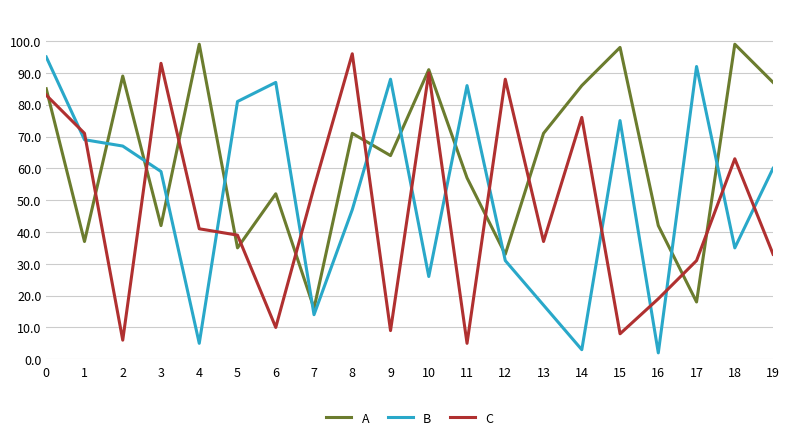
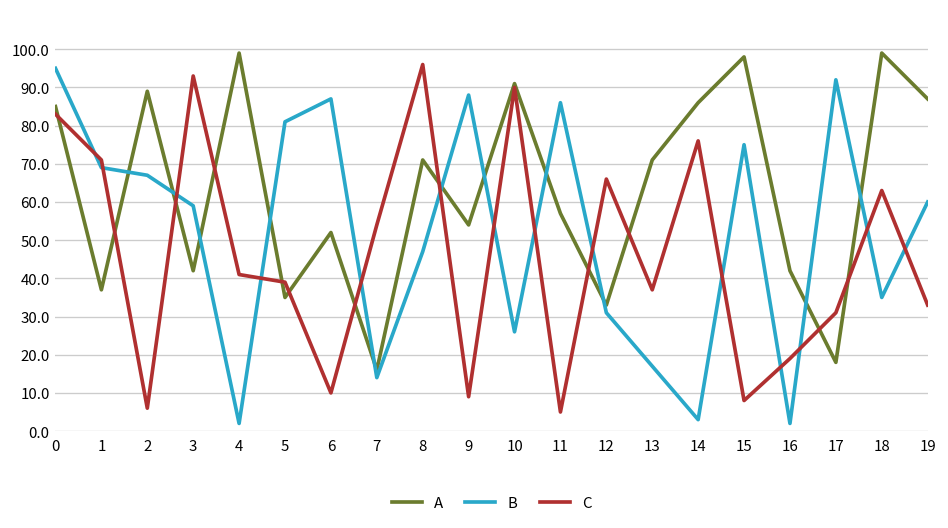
  {
    "A": {
      "0": 85,
      "1": 37,
      "2": 89,
      "3": 42,
      "4": 99,
      "5": 35,
      "6": 52,
      "7": 16,
      "8": 71,
-     "9": 64,
+     "9": 54,
      "10": 91,
      "11": 57,
      "12": 33,
      "13": 71,
      "14": 86,
      "15": 98,
      "16": 42,
      "17": 18,
      "18": 99,
      "19": 87
    },
    "B": {
      "0": 95,
      "1": 69,
      "2": 67,
      "3": 59,
-     "4": 5,
+     "4": 2,
      "5": 81,
      "6": 87,
      "7": 14,
      "8": 47,
      "9": 88,
      "10": 26,
      "11": 86,
      "12": 31,
      "13": 17,
      "14": 3,
      "15": 75,
      "16": 2,
      "17": 92,
      "18": 35,
      "19": 60
    },
    "C": {
      "0": 83,
      "1": 71,
      "2": 6,
      "3": 93,
      "4": 41,
      "5": 39,
      "6": 10,
      "7": 54,
      "8": 96,
      "9": 9,
      "10": 90,
      "11": 5,
-     "12": 88,
+     "12": 66,
      "13": 37,
      "14": 76,
      "15": 8,
      "16": 19,
      "17": 31,
      "18": 63,
      "19": 33
    }
  }
